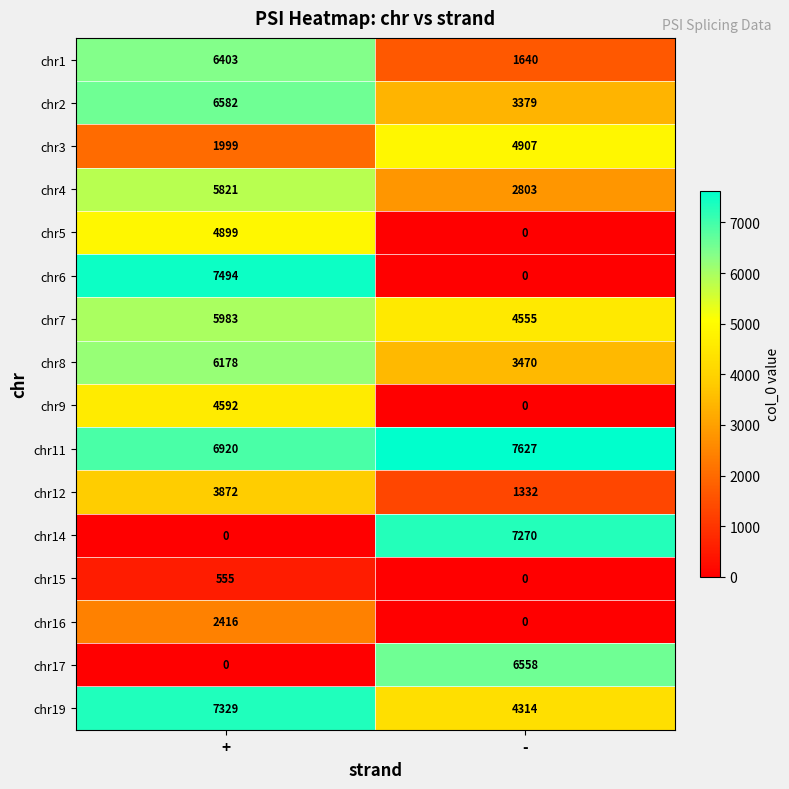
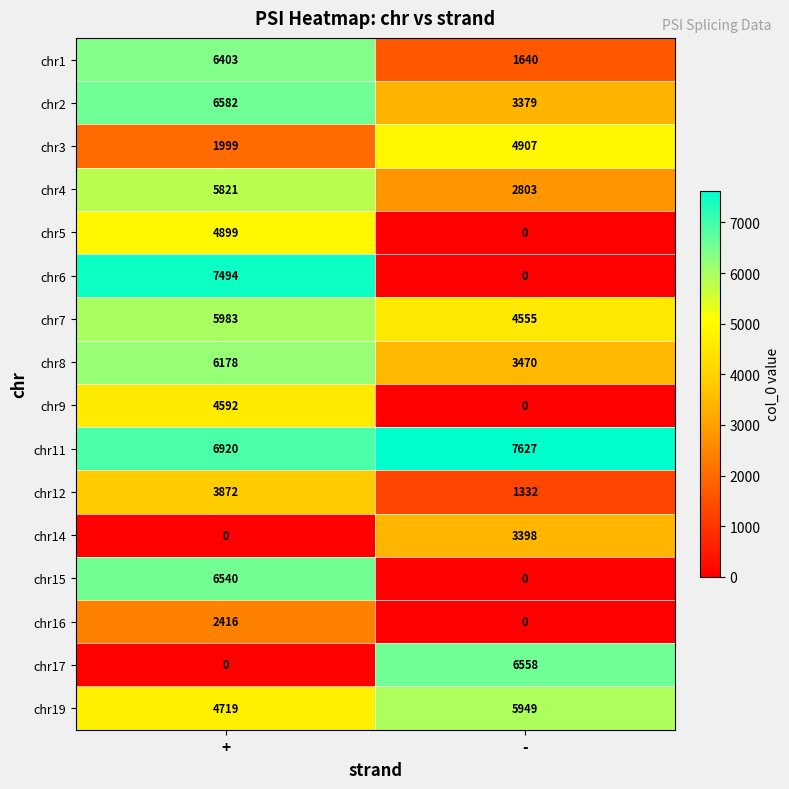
  {
    "chr1": {
      "+": 6403,
      "-": 1640
    },
    "chr2": {
      "+": 6582,
      "-": 3379
    },
    "chr3": {
      "+": 1999,
      "-": 4907
    },
    "chr4": {
      "+": 5821,
      "-": 2803
    },
    "chr5": {
      "+": 4899,
      "-": 0
    },
    "chr6": {
      "+": 7494,
      "-": 0
    },
    "chr7": {
      "+": 5983,
      "-": 4555
    },
    "chr8": {
      "+": 6178,
      "-": 3470
    },
    "chr9": {
      "+": 4592,
      "-": 0
    },
    "chr11": {
      "+": 6920,
      "-": 7627
    },
    "chr12": {
      "+": 3872,
      "-": 1332
    },
    "chr14": {
      "+": 0,
-     "-": 7270
+     "-": 3398
    },
    "chr15": {
-     "+": 555,
+     "+": 6540,
      "-": 0
    },
    "chr16": {
      "+": 2416,
      "-": 0
    },
    "chr17": {
      "+": 0,
      "-": 6558
    },
    "chr19": {
-     "+": 7329,
-     "-": 4314
+     "+": 4719,
+     "-": 5949
    }
  }
